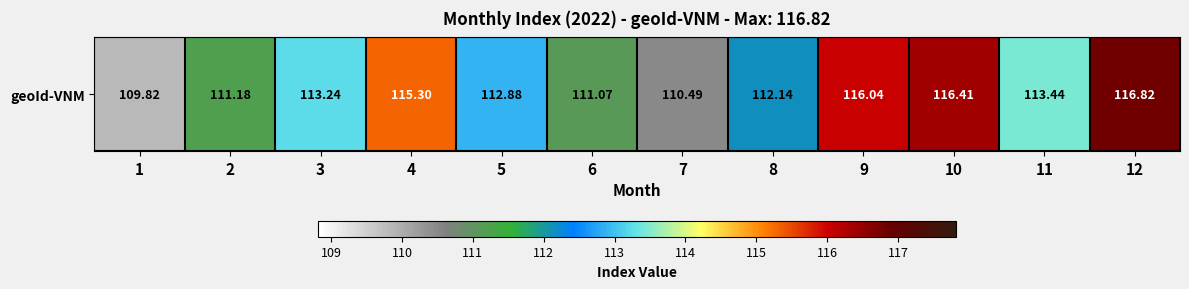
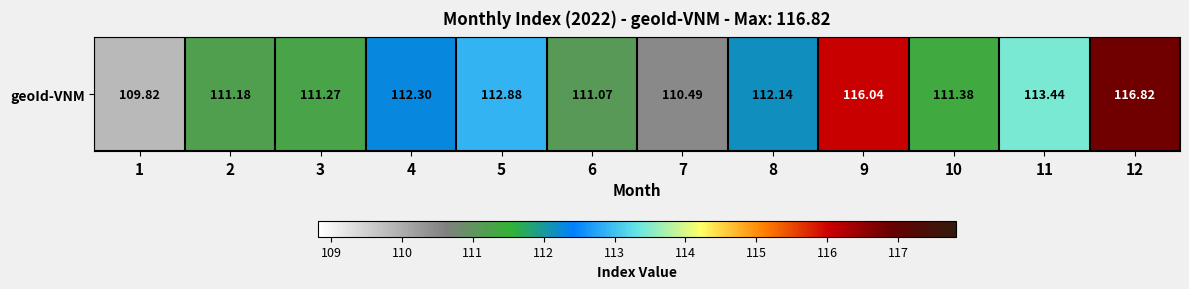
  {
    "geoId-VNM": {
      "1": 109.82,
      "2": 111.18,
-     "3": 113.24,
-     "4": 115.30,
+     "3": 111.27,
+     "4": 112.30,
      "5": 112.88,
      "6": 111.07,
      "7": 110.49,
      "8": 112.14,
      "9": 116.04,
-     "10": 116.41,
+     "10": 111.38,
      "11": 113.44,
      "12": 116.82
    }
  }
